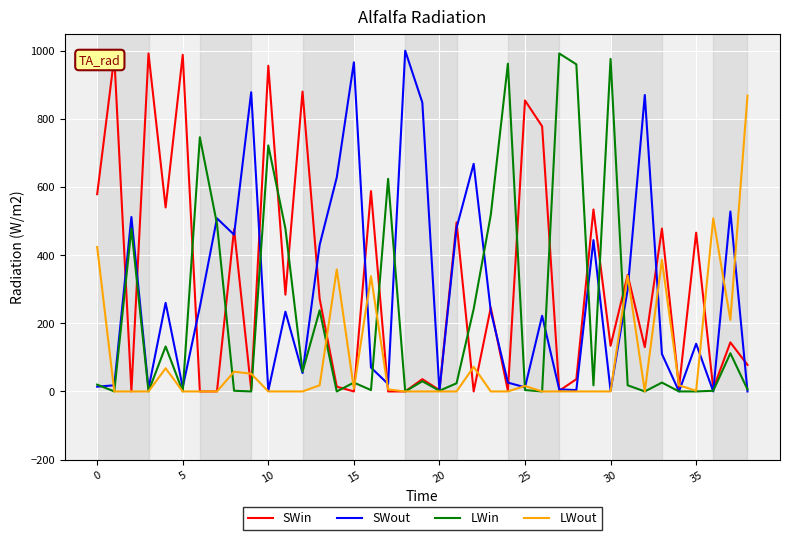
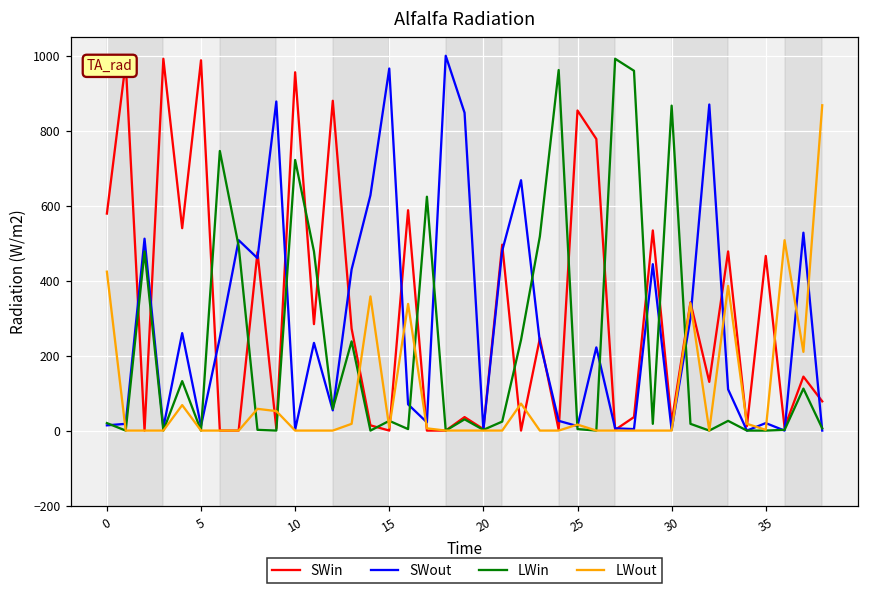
  {
    "SWin": {
      "0": 580,
      "5": 990,
      "10": 960,
      "15": 0,
      "25": 850,
-     "30": 130,
+     "30": 20,
      "35": 470
    },
    "SWout": {
      "5": 10,
      "15": 970,
-     "35": 140
+     "35": 20
    },
    "LWin": {
      "10": 720,
      "15": 30,
      "25": 0,
-     "30": 980
+     "30": 870
    },
    "LWout": {
      "0": 420,
      "15": 10
    }
  }
